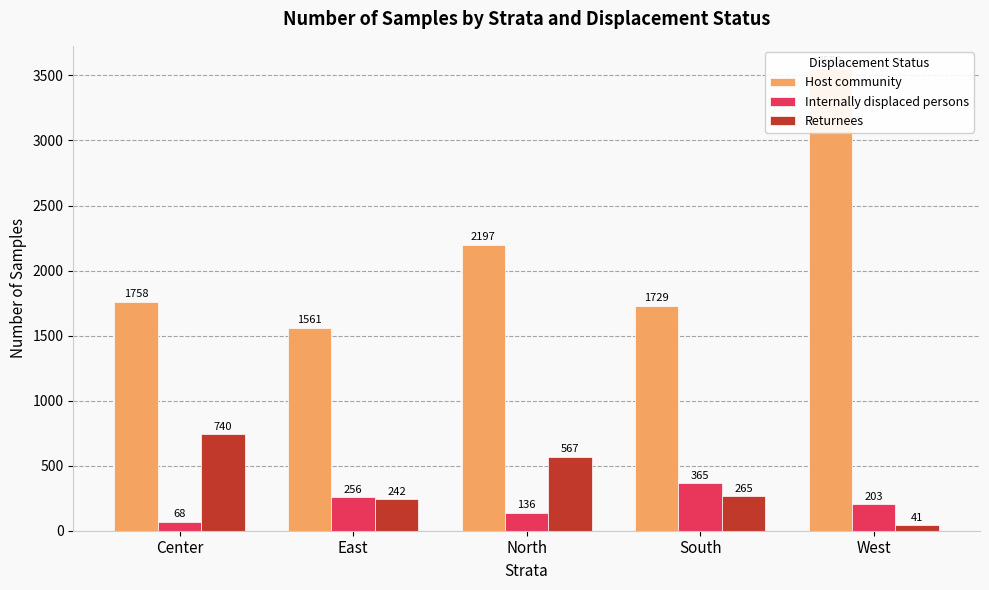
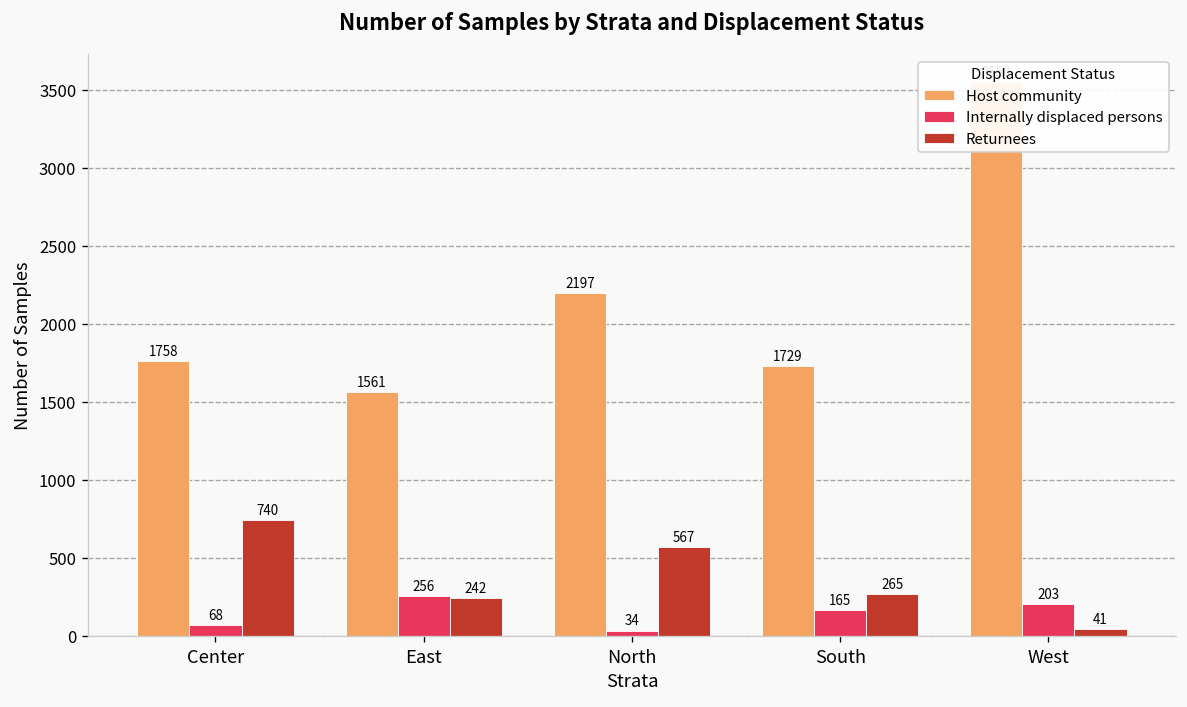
  {
    "Host community": {
      "Center": 1758,
      "East": 1561,
      "North": 2197,
      "South": 1729
    },
    "Internally displaced persons": {
      "Center": 68,
      "East": 256,
-     "North": 136,
-     "South": 365,
+     "North": 34,
+     "South": 165,
      "West": 203
    },
    "Returnees": {
      "Center": 740,
      "East": 242,
      "North": 567,
      "South": 265,
      "West": 41
    }
  }
